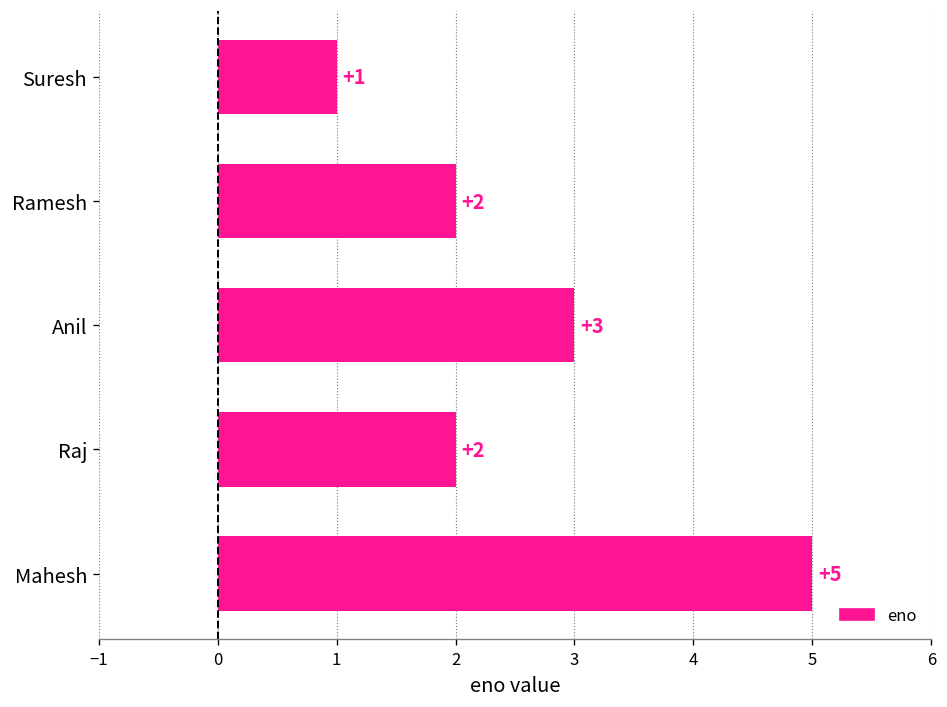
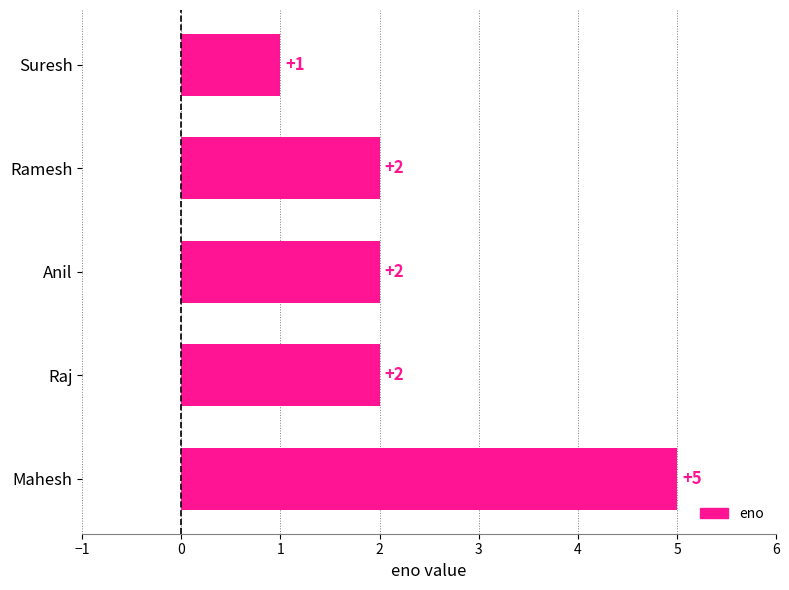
  {
    "Suresh": "+1",
    "Ramesh": "+2",
-   "Anil": "+3",
+   "Anil": "+2",
    "Raj": "+2",
    "Mahesh": "+5"
  }
